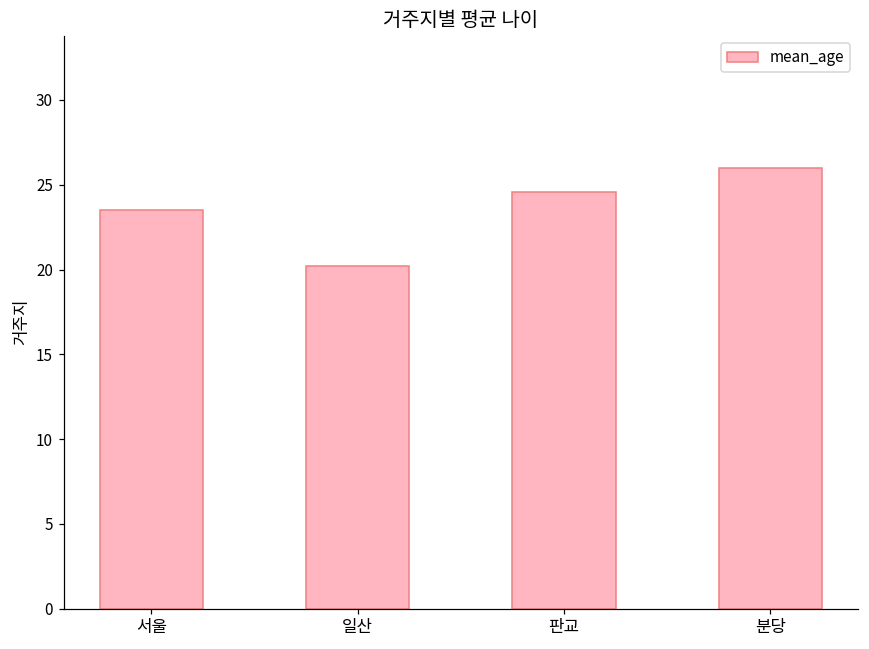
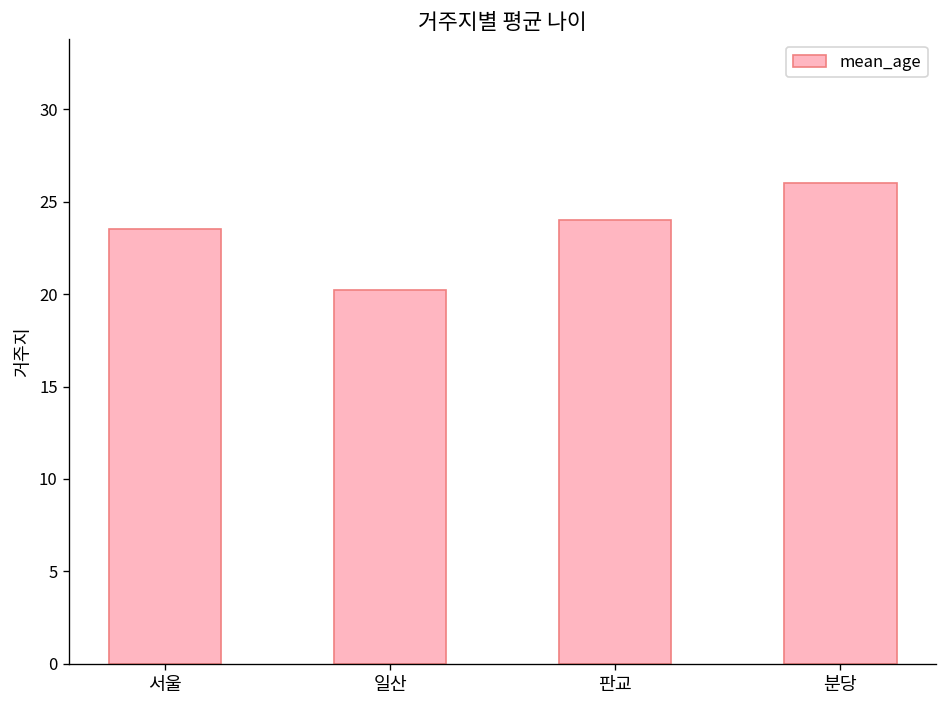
  {
    "서울": 23.5,
    "일산": 20.2,
-   "판교": 24.6,
+   "판교": 24.0,
    "분당": 26.0
  }
